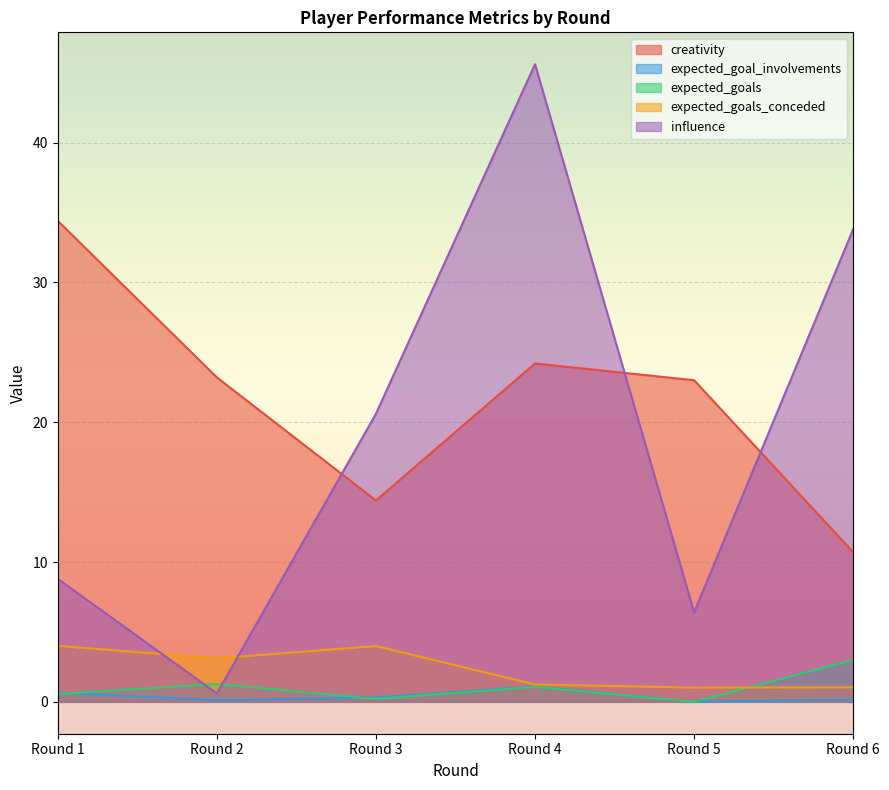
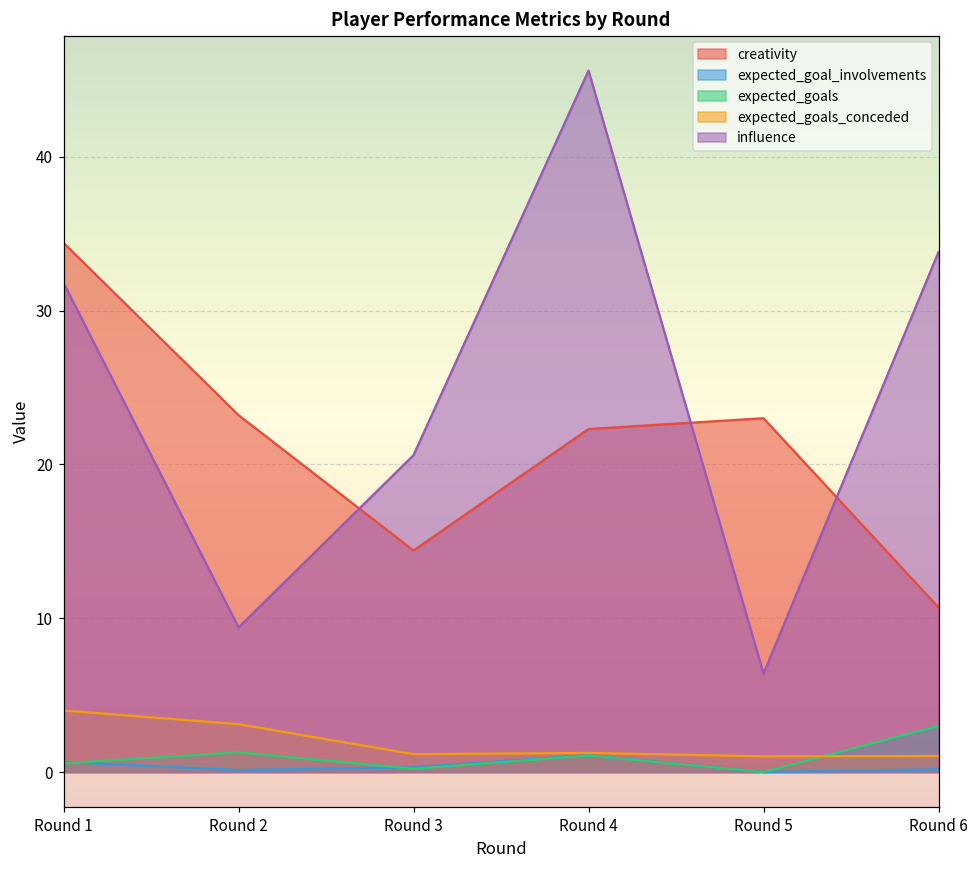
  {
    "creativity": {
      "Round 1": 34.4,
      "Round 2": 23.2,
      "Round 3": 14.4,
-     "Round 4": 24.2,
+     "Round 4": 22.3,
      "Round 5": 23.0,
      "Round 6": 10.7
    },
    "expected_goal_involvements": {
      "Round 2": 0.1,
      "Round 6": 0.2
    },
    "expected_goals": {
      "Round 2": 1.3,
      "Round 6": 3.0
    },
    "expected_goals_conceded": {
      "Round 1": 4.0,
      "Round 2": 3.1,
-     "Round 3": 4.0,
+     "Round 3": 1.2,
      "Round 5": 1.0,
      "Round 6": 1.0
    },
    "influence": {
-     "Round 1": 8.8,
-     "Round 2": 0.6,
+     "Round 1": 31.8,
+     "Round 2": 9.4,
      "Round 3": 20.6,
      "Round 4": 45.6,
      "Round 5": 6.4,
      "Round 6": 33.8
    }
  }
